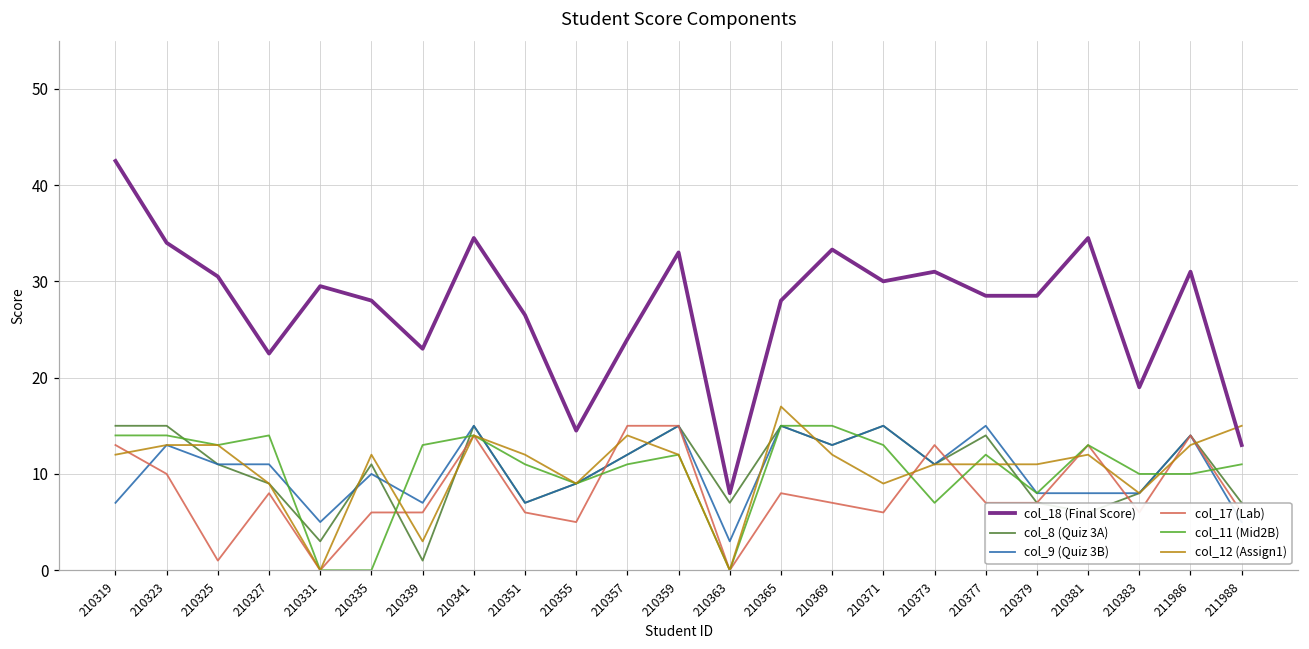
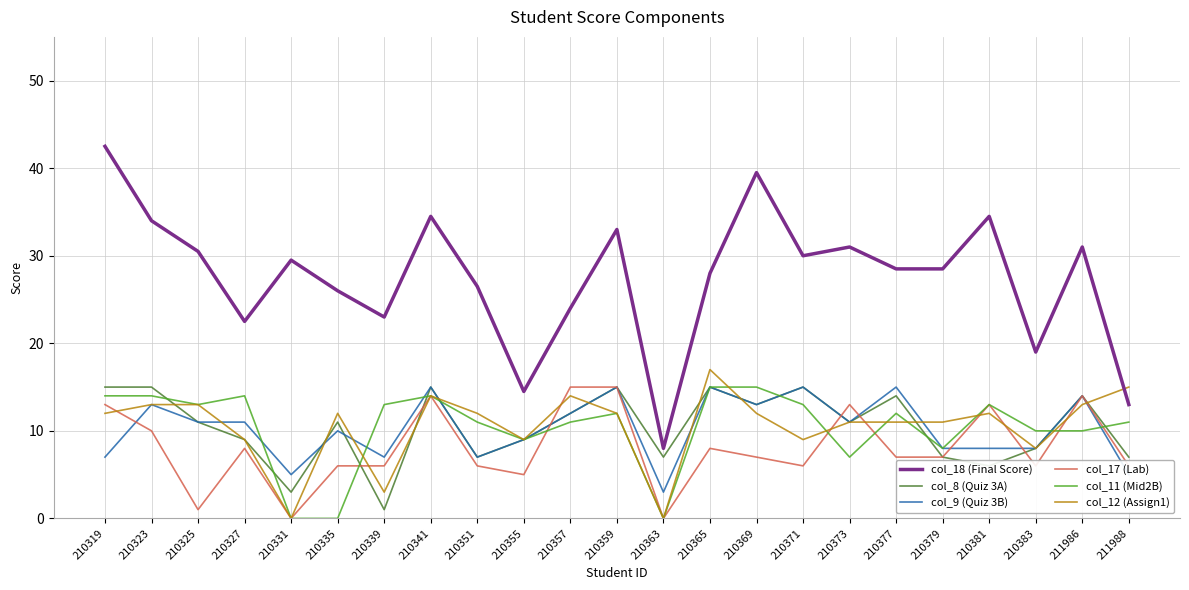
  {
    "col_18 (Final Score)": {
      "210319": 43,
      "210323": 34,
      "210325": 31,
      "210327": 23,
      "210331": 30,
-     "210335": 28,
+     "210335": 26,
      "210339": 23,
      "210341": 35,
      "210351": 27,
      "210355": 15,
      "210357": 24,
      "210359": 33,
      "210363": 8,
      "210365": 28,
-     "210369": 33,
+     "210369": 40,
      "210371": 30,
      "210373": 31,
      "210377": 29,
      "210379": 29,
      "210381": 35,
      "210383": 19,
      "211986": 31,
      "211988": 13
    },
    "col_9 (Quiz 3B)": {
      "210319": 7,
      "210327": 11,
      "210331": 5,
      "210335": 10,
      "210339": 7,
      "210363": 3,
      "210377": 15,
      "210381": 8
    },
    "col_17 (Lab)": {
      "210319": 13,
      "210323": 10,
      "210325": 1,
      "210327": 8,
      "210335": 6,
      "210339": 6,
      "210351": 6,
      "210355": 5,
      "210357": 15,
      "210365": 8,
      "210369": 7,
      "210371": 6,
      "210373": 13,
      "210377": 7
    },
    "col_12 (Assign1)": {
      "210319": 12,
      "210335": 12,
      "210339": 3,
      "210351": 12,
      "210357": 14,
      "210365": 17,
      "210369": 12,
      "210371": 9,
      "210377": 11,
      "210379": 11,
      "210381": 12,
      "211986": 13,
      "211988": 15
    }
  }
